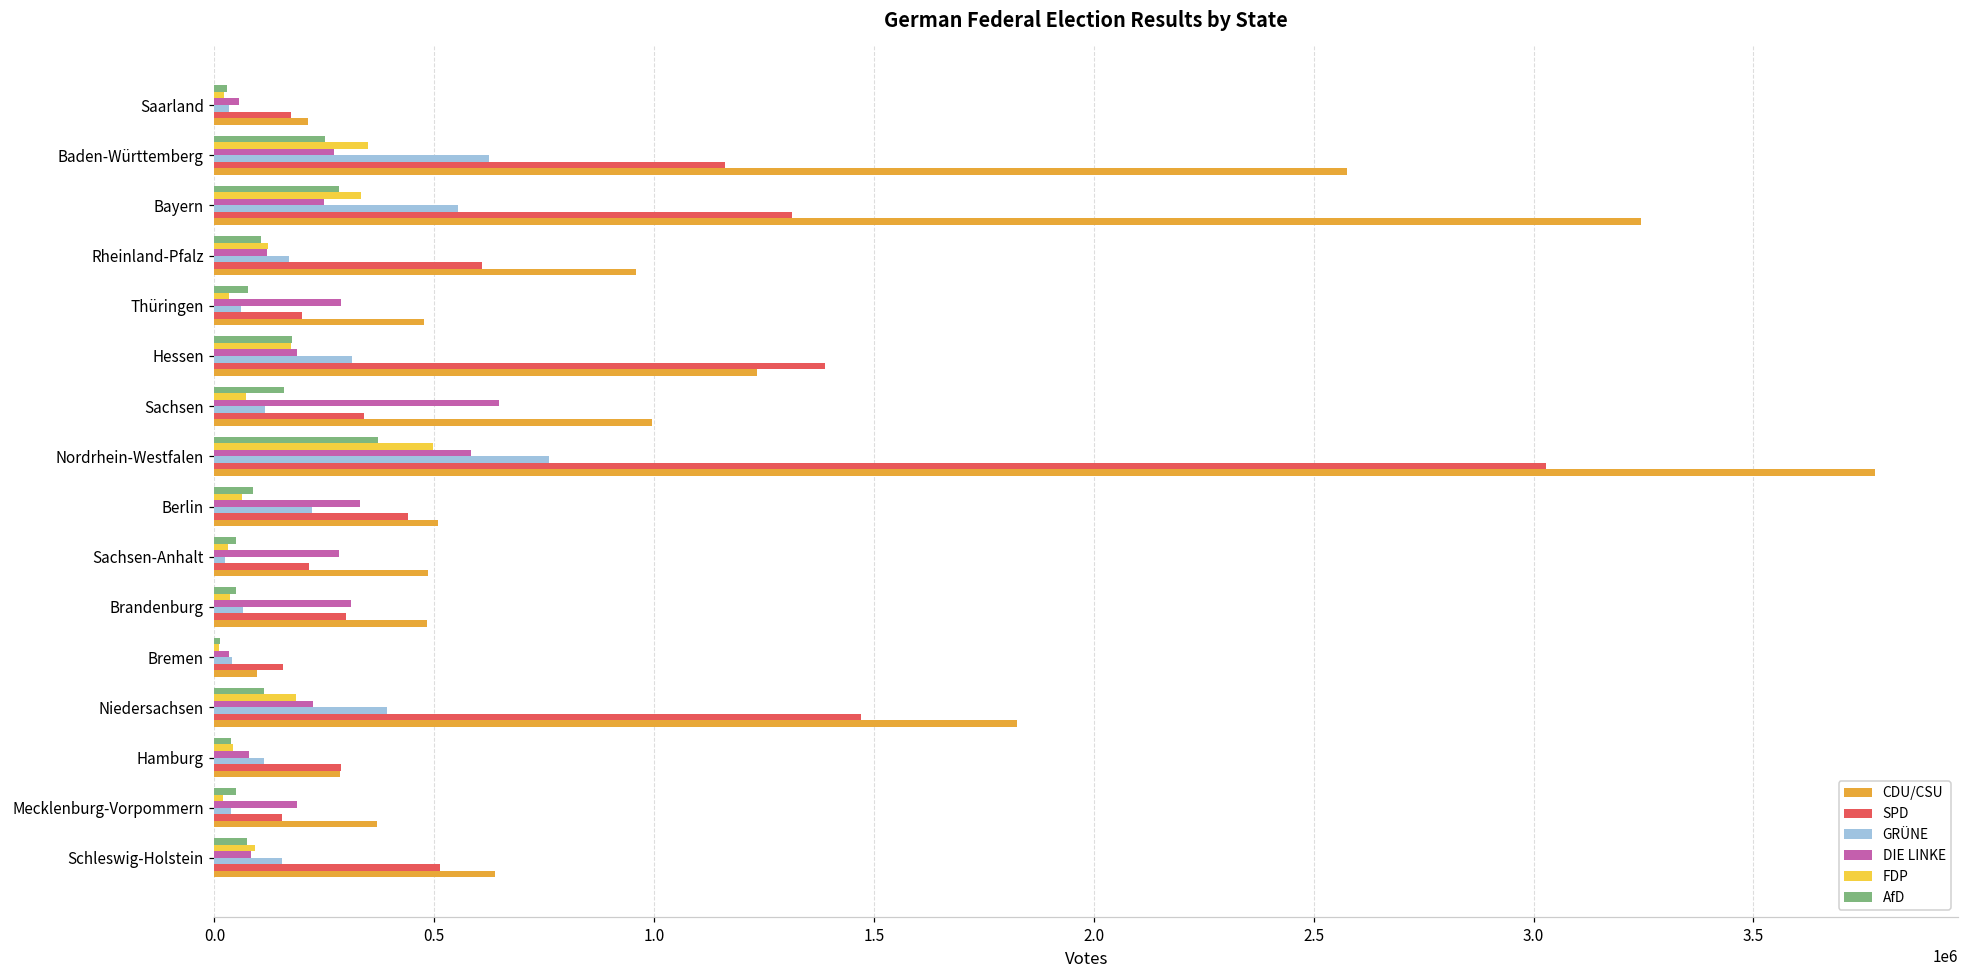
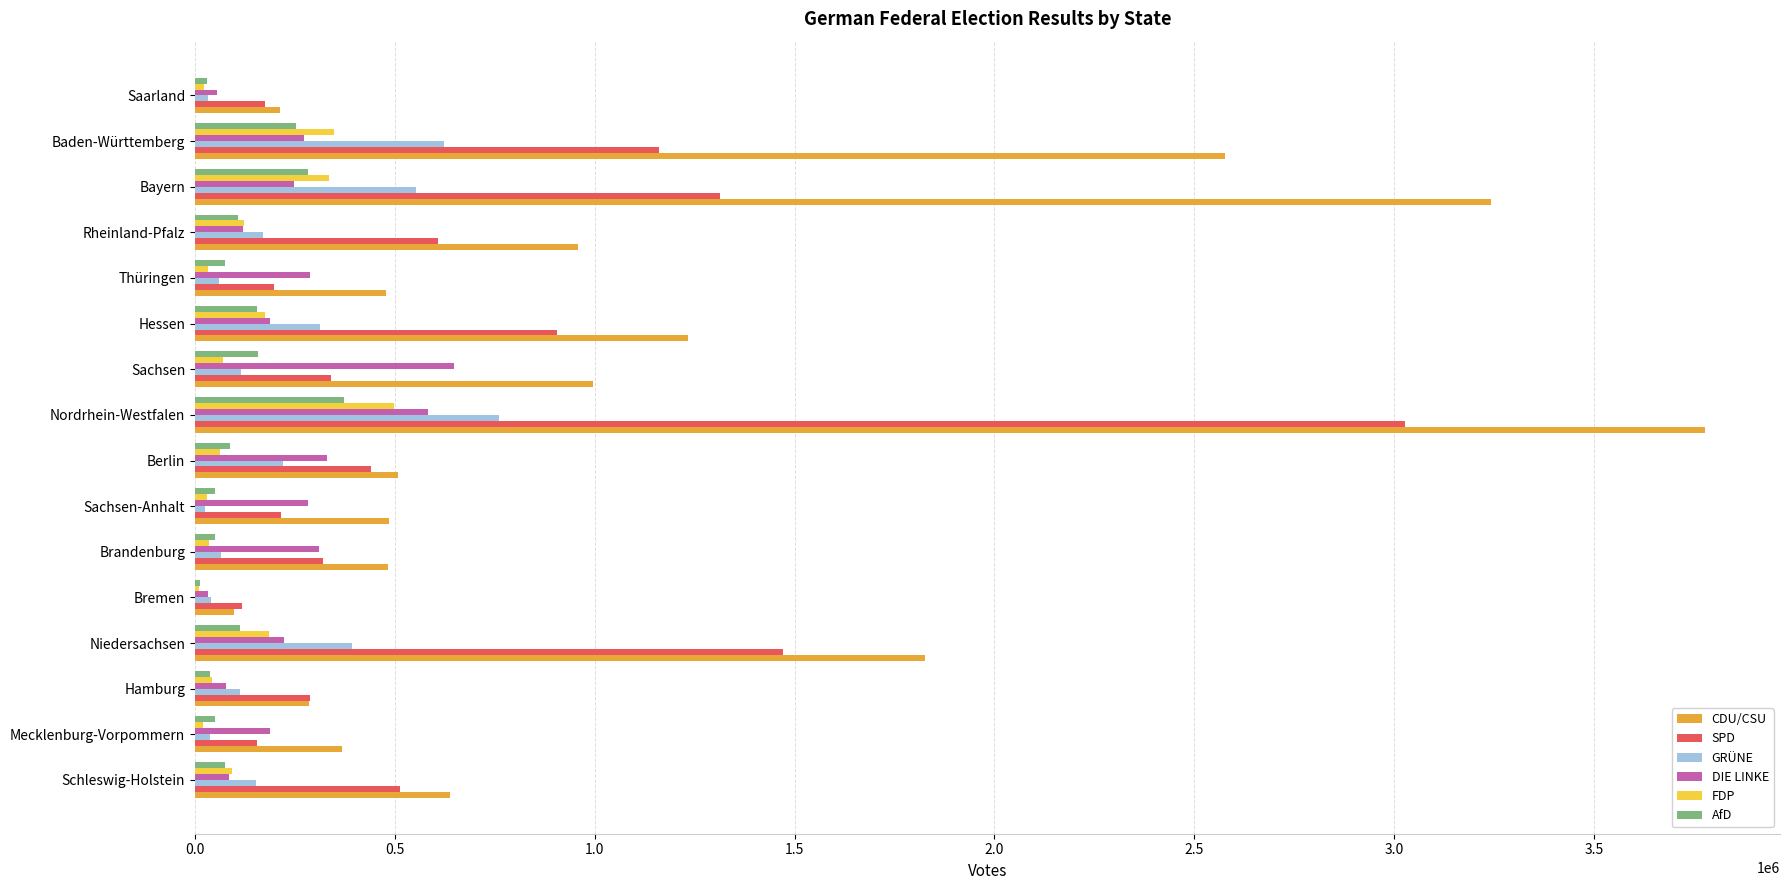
  {
    "SPD": {
      "Saarland": 170000,
      "Baden-Württemberg": 1160000,
      "Bayern": 1310000,
      "Rheinland-Pfalz": 610000,
      "Thüringen": 200000,
-     "Hessen": 1390000,
+     "Hessen": 910000,
      "Sachsen": 340000,
      "Nordrhein-Westfalen": 3030000,
      "Berlin": 440000,
      "Sachsen-Anhalt": 210000,
-     "Brandenburg": 300000,
-     "Bremen": 160000,
+     "Brandenburg": 320000,
+     "Bremen": 120000,
      "Niedersachsen": 1470000,
      "Hamburg": 290000,
      "Mecklenburg-Vorpommern": 150000,
      "Schleswig-Holstein": 510000
    },
    "GRÜNE": {
      "Saarland": 30000,
      "Baden-Württemberg": 620000,
      "Bayern": 550000,
      "Rheinland-Pfalz": 170000,
      "Thüringen": 60000,
      "Hessen": 310000,
      "Sachsen": 110000,
      "Nordrhein-Westfalen": 760000,
      "Berlin": 220000,
      "Sachsen-Anhalt": 20000,
      "Brandenburg": 70000,
      "Bremen": 40000,
      "Niedersachsen": 390000,
      "Hamburg": 110000,
      "Mecklenburg-Vorpommern": 40000,
      "Schleswig-Holstein": 150000
    },
    "DIE LINKE": {
      "Saarland": 60000,
      "Baden-Württemberg": 270000,
      "Bayern": 250000,
      "Rheinland-Pfalz": 120000,
      "Thüringen": 290000,
      "Hessen": 190000,
      "Sachsen": 650000,
      "Nordrhein-Westfalen": 580000,
      "Berlin": 330000,
      "Sachsen-Anhalt": 280000,
      "Brandenburg": 310000,
      "Bremen": 30000,
      "Niedersachsen": 220000,
      "Hamburg": 80000,
      "Mecklenburg-Vorpommern": 190000,
      "Schleswig-Holstein": 80000
    },
    "AfD": {
      "Saarland": 30000,
      "Baden-Württemberg": 250000,
      "Bayern": 280000,
      "Rheinland-Pfalz": 110000,
      "Thüringen": 80000,
-     "Hessen": 180000,
+     "Hessen": 160000,
      "Sachsen": 160000,
      "Nordrhein-Westfalen": 370000,
      "Berlin": 90000,
      "Sachsen-Anhalt": 50000,
      "Brandenburg": 50000,
      "Bremen": 10000,
      "Niedersachsen": 110000,
      "Hamburg": 40000,
      "Mecklenburg-Vorpommern": 50000,
      "Schleswig-Holstein": 70000
    }
  }
